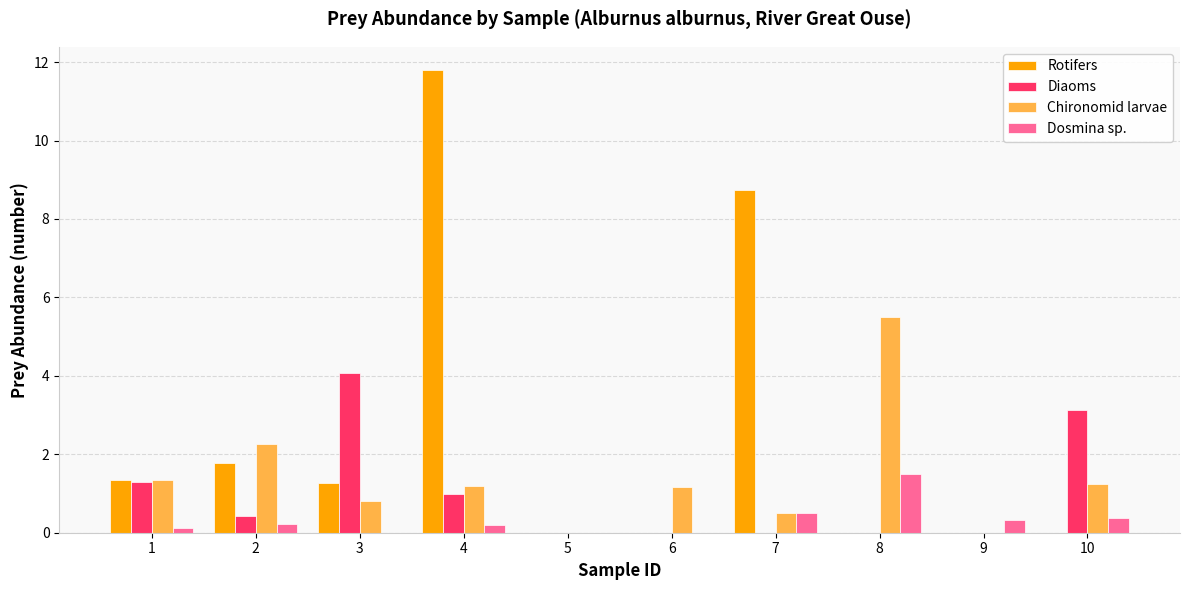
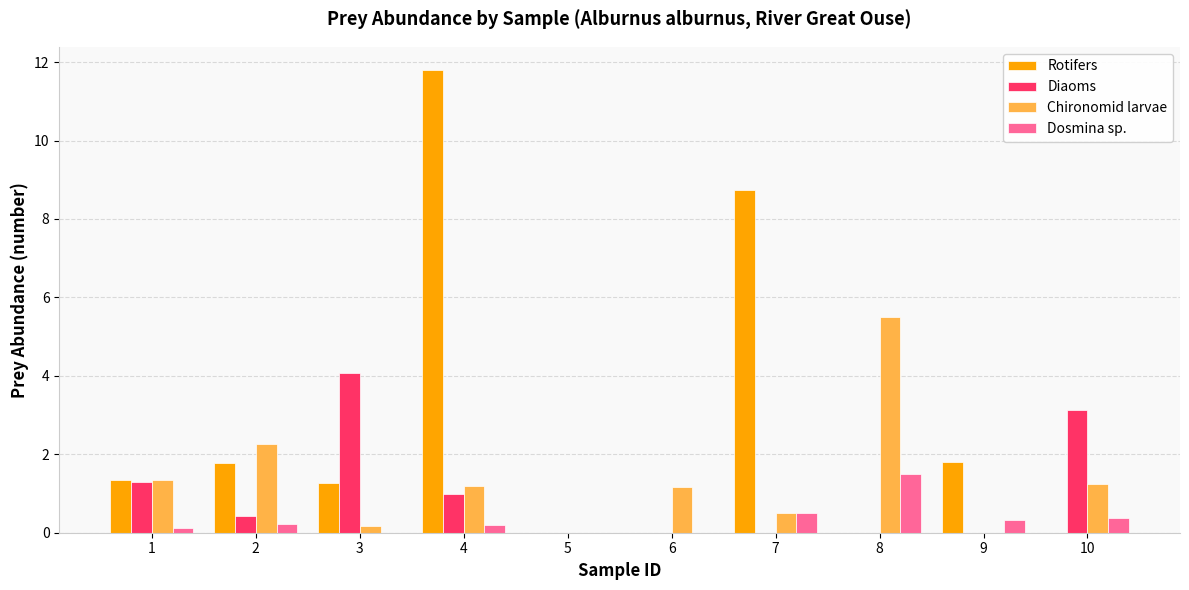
  {
    "Rotifers": {
      "1": 1.4,
      "2": 1.8,
      "3": 1.3,
      "4": 11.8,
      "5": 0.0,
      "6": 0.0,
      "7": 8.8,
      "8": 0.0,
-     "9": 0.0,
+     "9": 1.8,
      "10": 0.0
    },
    "Diaoms": {
      "1": 1.3,
      "2": 0.4,
      "3": 4.1,
      "4": 1.0,
      "5": 0.0,
      "6": 0.0,
      "7": 0.0,
      "8": 0.0,
      "9": 0.0,
      "10": 3.1
    },
    "Chironomid larvae": {
      "1": 1.4,
      "2": 2.3,
-     "3": 0.8,
+     "3": 0.2,
      "4": 1.2,
      "5": 0.0,
      "6": 1.2,
      "7": 0.5,
      "8": 5.5,
      "9": 0.0,
      "10": 1.3
    },
    "Dosmina sp.": {
      "1": 0.1,
      "2": 0.2,
      "3": 0.0,
      "4": 0.2,
      "5": 0.0,
      "6": 0.0,
      "7": 0.5,
      "8": 1.5,
      "9": 0.3,
      "10": 0.4
    }
  }
